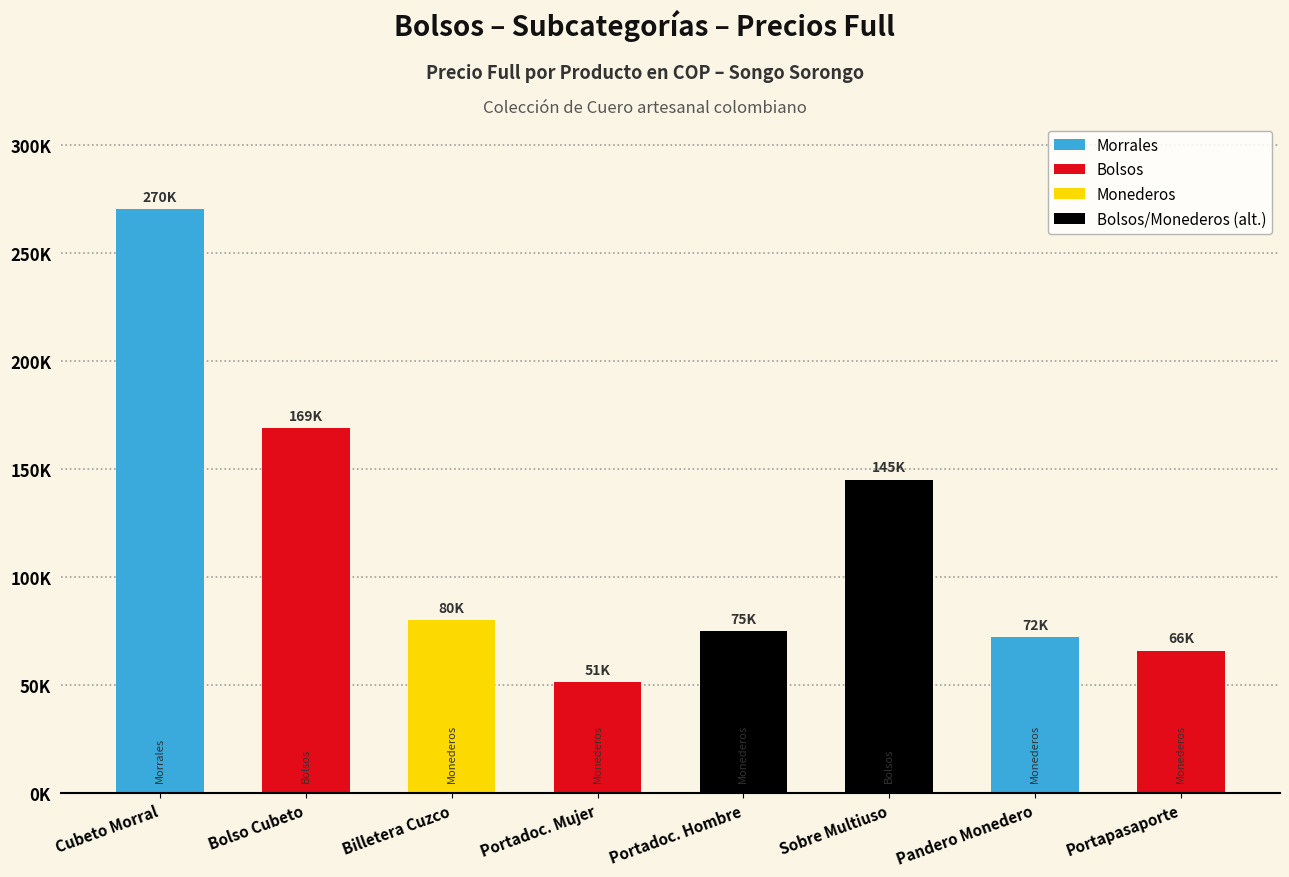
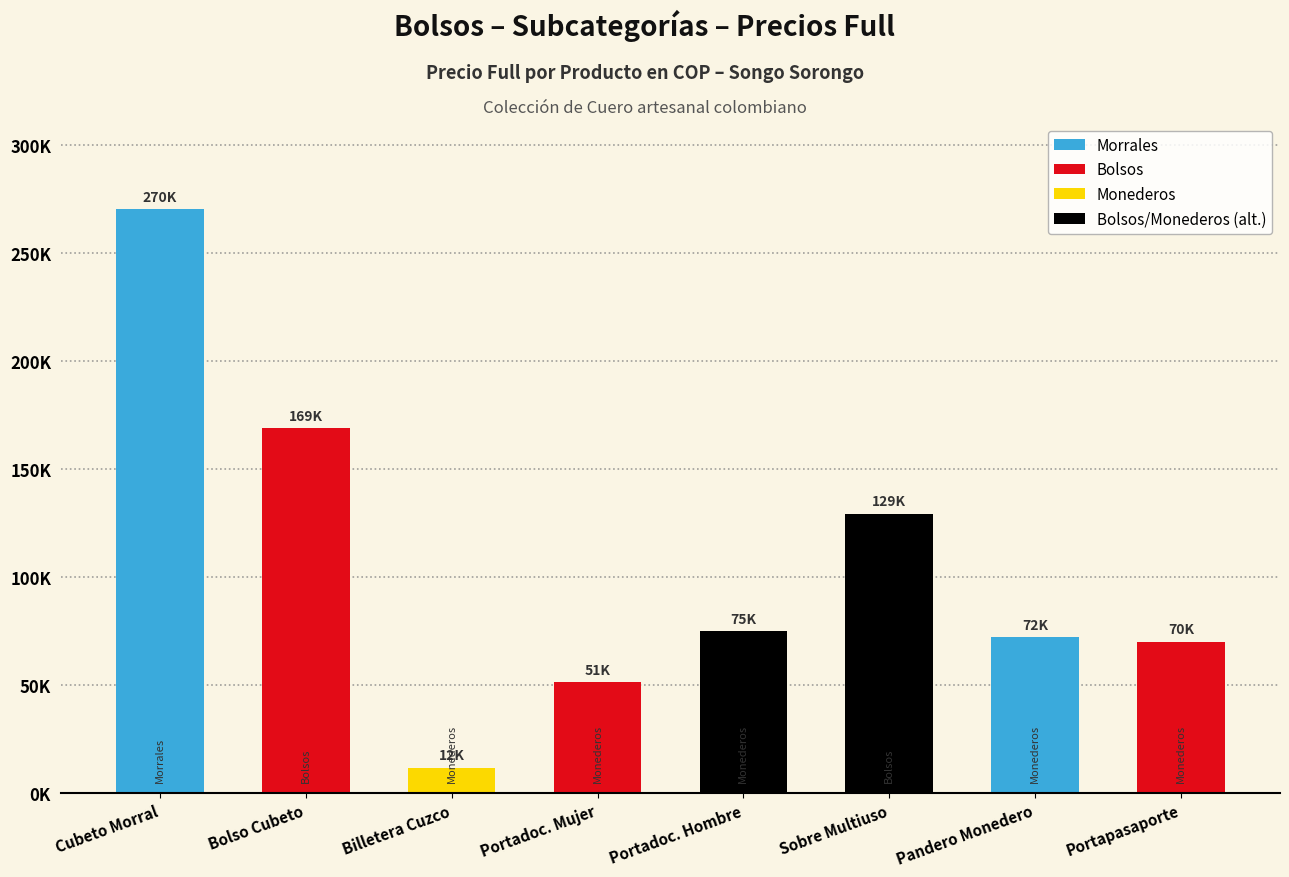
  {
    "Cubeto Morral": "270K",
    "Bolso Cubeto": "169K",
-   "Billetera Cuzco": "80K",
+   "Billetera Cuzco": "12K",
    "Portadoc. Mujer": "51K",
    "Portadoc. Hombre": "75K",
-   "Sobre Multiuso": "145K",
+   "Sobre Multiuso": "129K",
    "Pandero Monedero": "72K",
-   "Portapasaporte": "66K"
+   "Portapasaporte": "70K"
  }
